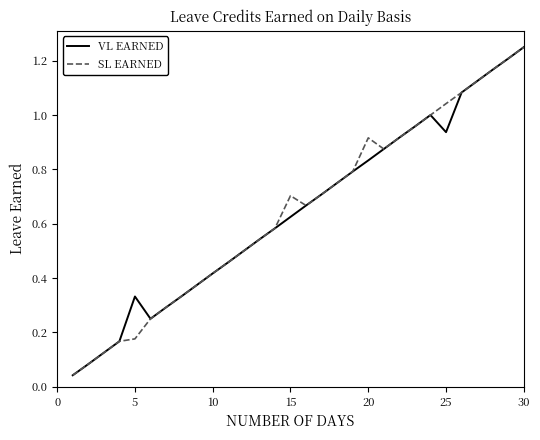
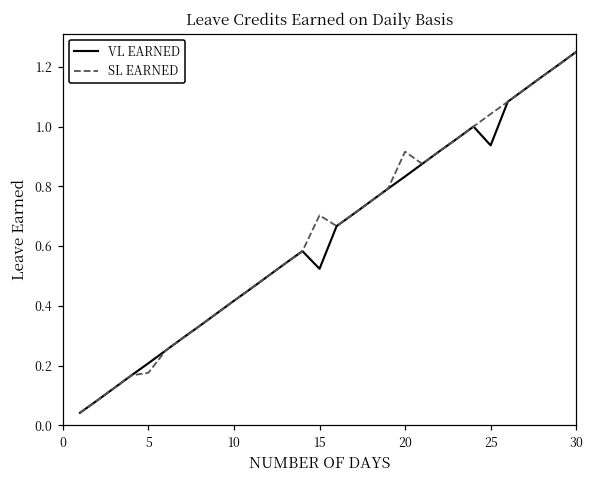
  {
    "VL EARNED": {
-     "5": 0.33,
-     "15": 0.63,
+     "5": 0.21,
+     "15": 0.52,
      "20": 0.83,
      "25": 0.94
    },
    "SL EARNED": {
      "5": 0.18,
      "15": 0.70,
      "20": 0.92,
      "25": 1.04
    }
  }
